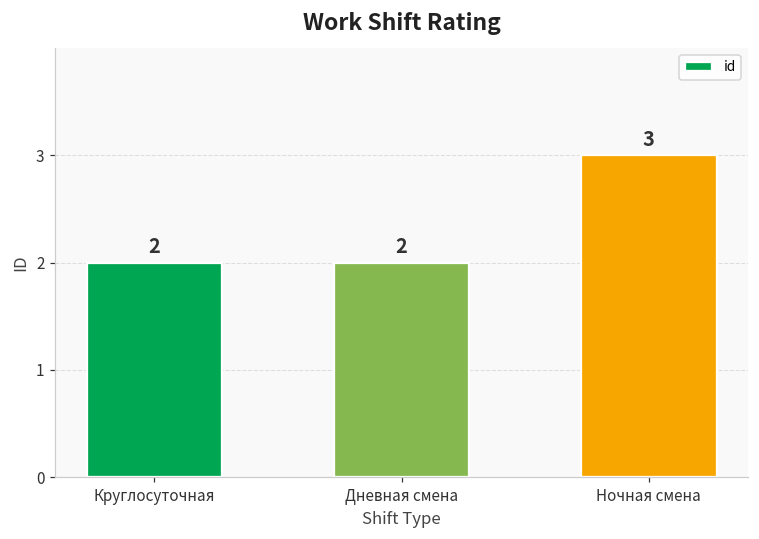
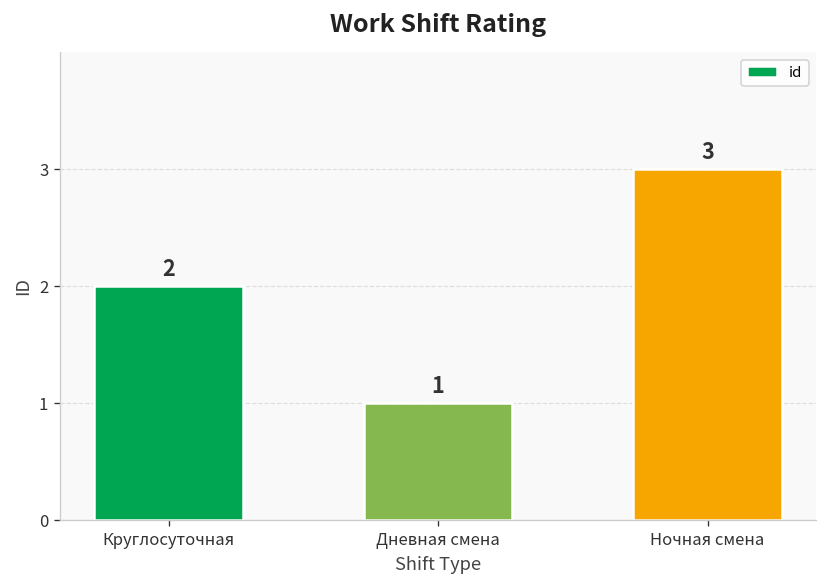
  {
    "Круглосуточная": 2,
-   "Дневная смена": 2,
+   "Дневная смена": 1,
    "Ночная смена": 3
  }
